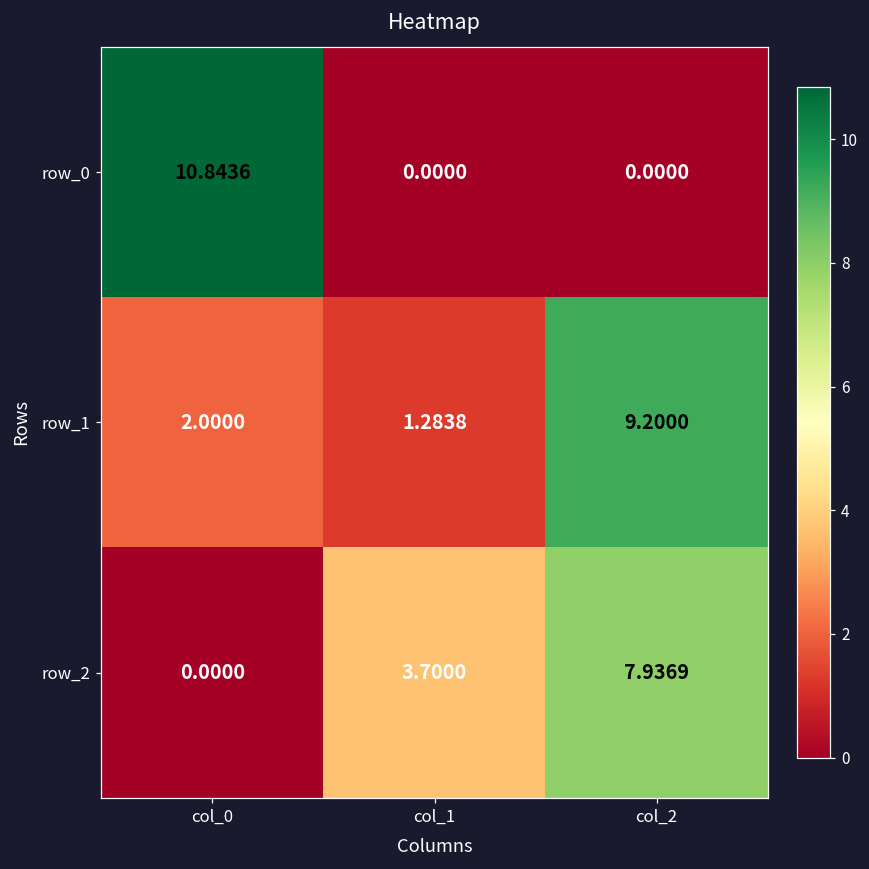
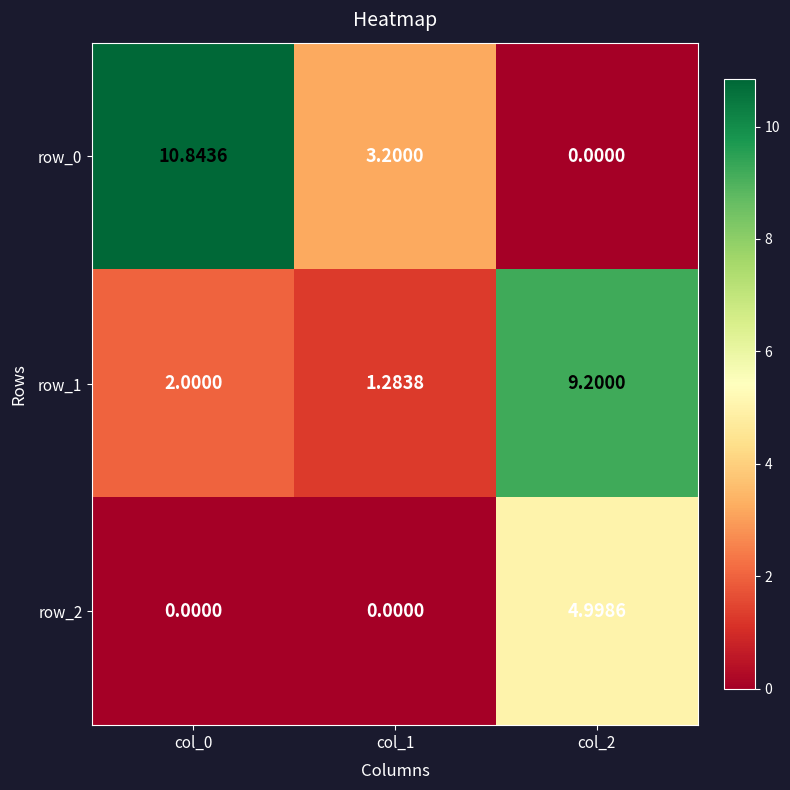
  {
    "row_0": {
      "col_0": 10.8436,
-     "col_1": 0.0000,
+     "col_1": 3.2000,
      "col_2": 0.0000
    },
    "row_1": {
      "col_0": 2.0000,
      "col_1": 1.2838,
      "col_2": 9.2000
    },
    "row_2": {
      "col_0": 0.0000,
-     "col_1": 3.7000,
-     "col_2": 7.9369
+     "col_1": 0.0000,
+     "col_2": 4.9986
    }
  }
